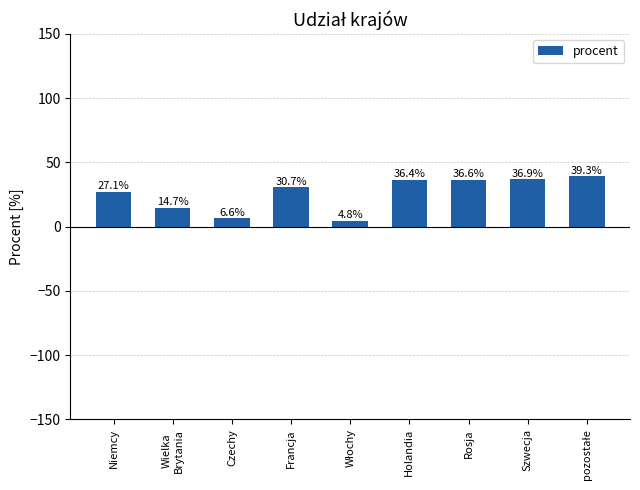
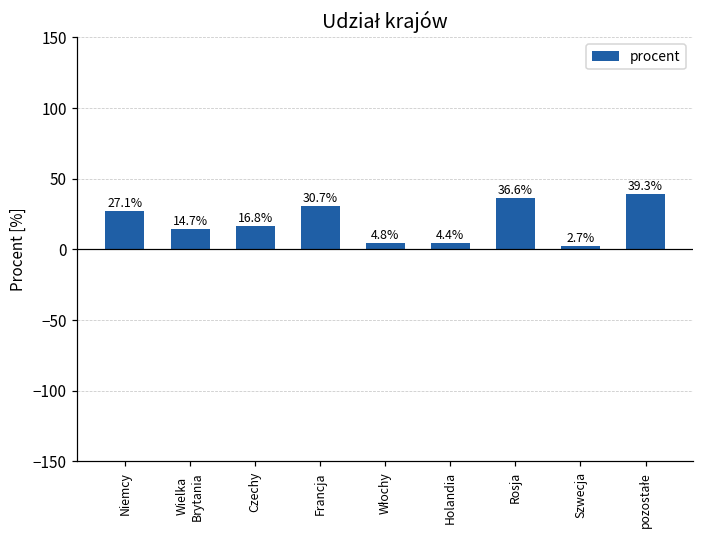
  {
    "Niemcy": "27.1%",
    "Wielka Brytania": "14.7%",
-   "Czechy": "6.6%",
+   "Czechy": "16.8%",
    "Francja": "30.7%",
    "Włochy": "4.8%",
-   "Holandia": "36.4%",
+   "Holandia": "4.4%",
    "Rosja": "36.6%",
-   "Szwecja": "36.9%",
+   "Szwecja": "2.7%",
    "pozostałe": "39.3%"
  }
